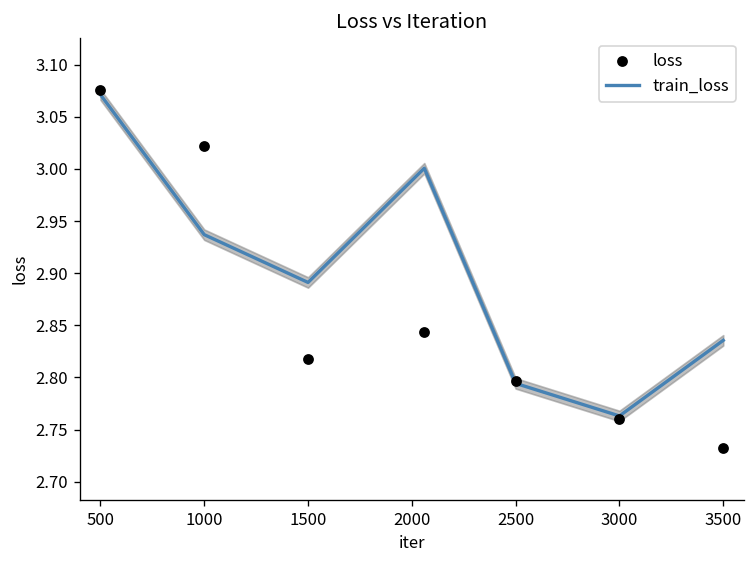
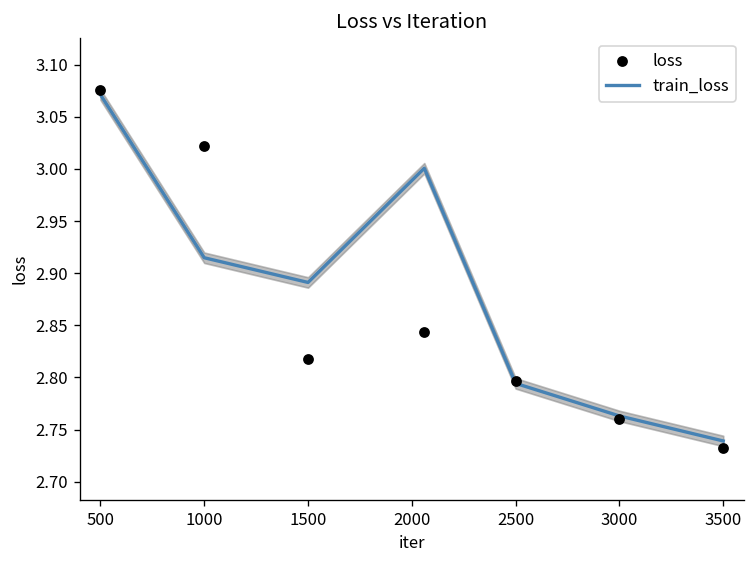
  {
    "train_loss": {
      "500": 3.07,
-     "1000": 2.94,
+     "1000": 2.91,
      "1500": 2.89,
      "3000": 2.76,
-     "3500": 2.84
+     "3500": 2.74
    }
  }
